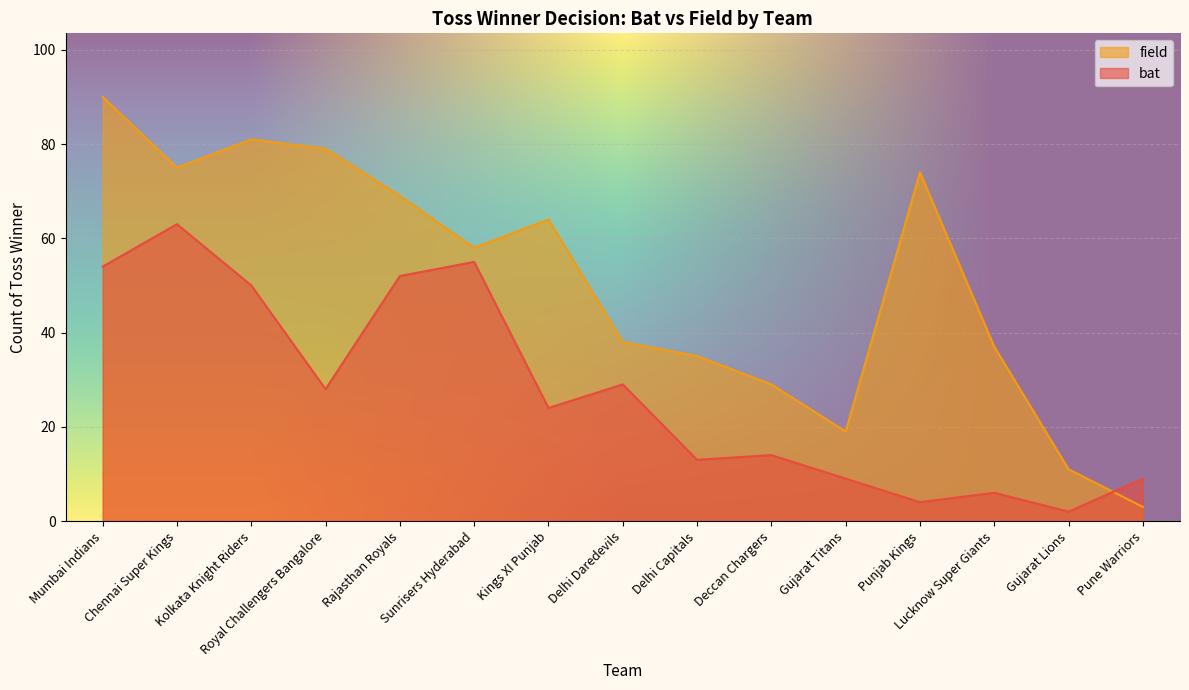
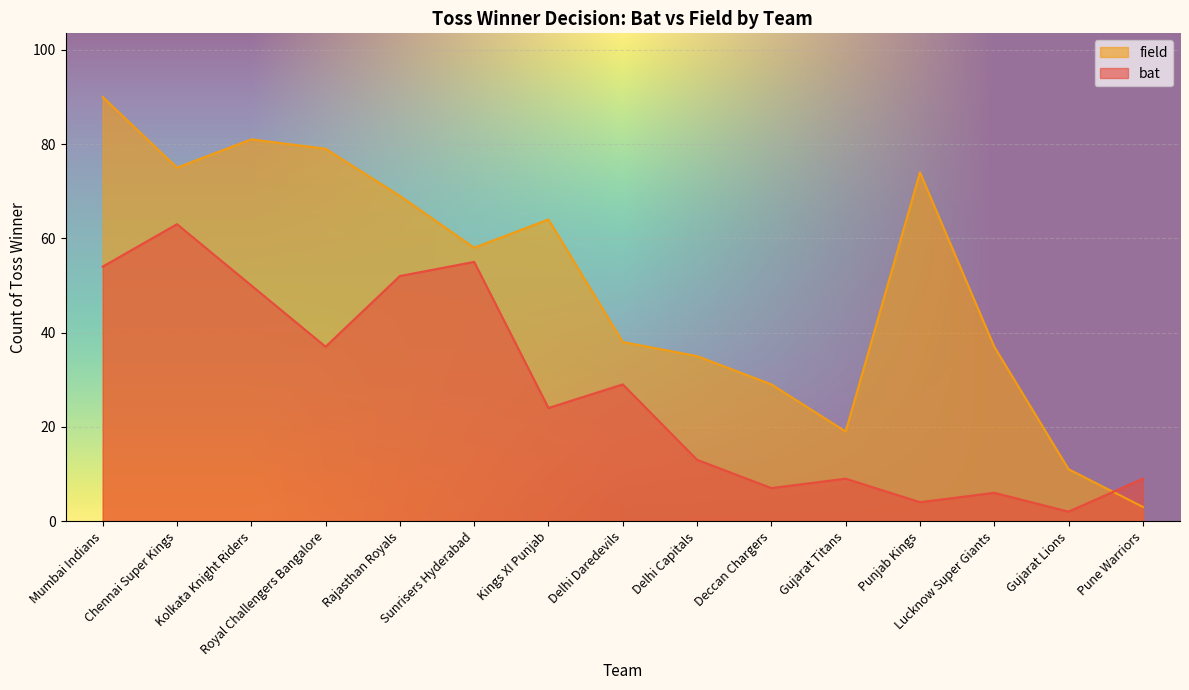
  {
    "field": {
      "Mumbai Indians": 90,
      "Chennai Super Kings": 75,
      "Kolkata Knight Riders": 81,
      "Royal Challengers Bangalore": 79,
      "Rajasthan Royals": 69,
      "Sunrisers Hyderabad": 58,
      "Kings XI Punjab": 64,
      "Delhi Daredevils": 38,
      "Delhi Capitals": 35,
      "Deccan Chargers": 29,
      "Gujarat Titans": 19,
      "Punjab Kings": 74,
      "Lucknow Super Giants": 37,
      "Gujarat Lions": 11,
      "Pune Warriors": 3
    },
    "bat": {
      "Mumbai Indians": 54,
      "Chennai Super Kings": 63,
      "Kolkata Knight Riders": 50,
-     "Royal Challengers Bangalore": 28,
+     "Royal Challengers Bangalore": 37,
      "Rajasthan Royals": 52,
      "Sunrisers Hyderabad": 55,
      "Kings XI Punjab": 24,
      "Delhi Daredevils": 29,
      "Delhi Capitals": 13,
-     "Deccan Chargers": 14,
+     "Deccan Chargers": 7,
      "Gujarat Titans": 9,
      "Punjab Kings": 4,
      "Lucknow Super Giants": 6,
      "Gujarat Lions": 2,
      "Pune Warriors": 9
    }
  }
